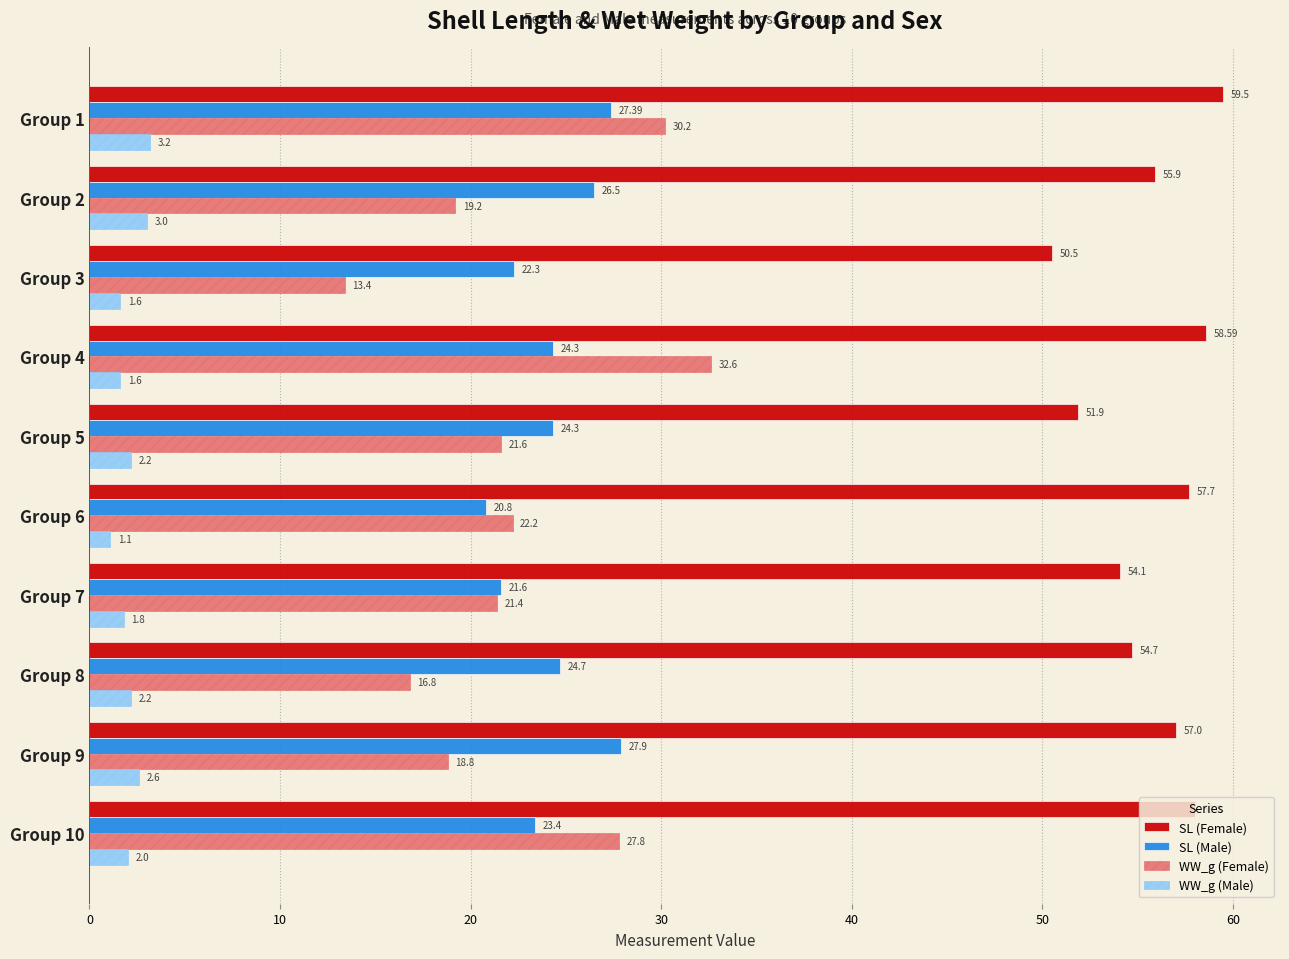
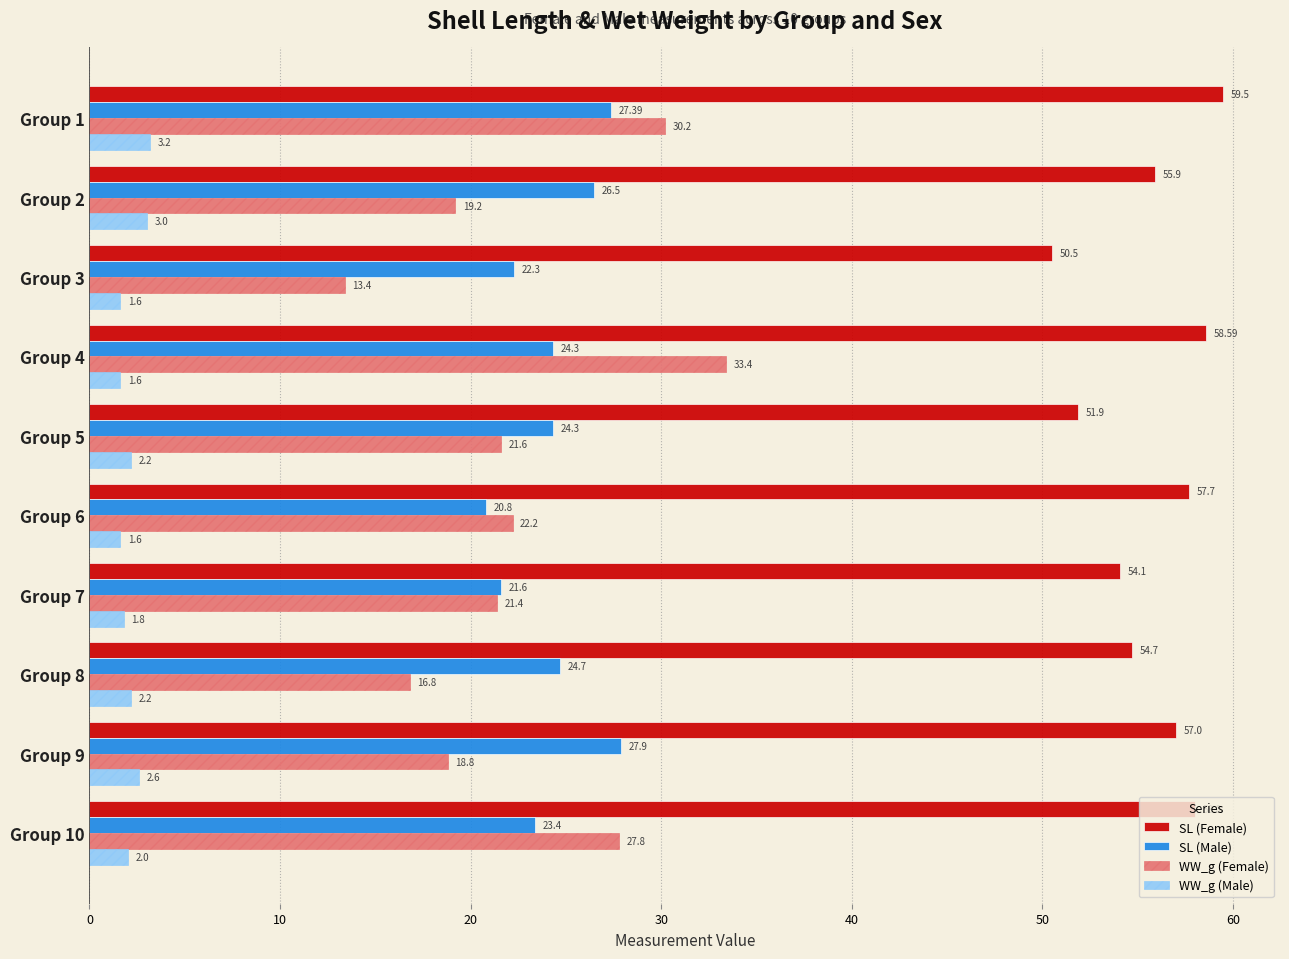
  {
    "SL (Female)": {
      "Group 1": 59.5,
      "Group 2": 55.9,
      "Group 3": 50.5,
      "Group 4": 58.59,
      "Group 5": 51.9,
      "Group 6": 57.7,
      "Group 7": 54.1,
      "Group 8": 54.7,
      "Group 9": 57.0
    },
    "SL (Male)": {
      "Group 1": 27.39,
      "Group 2": 26.5,
      "Group 3": 22.3,
      "Group 4": 24.3,
      "Group 5": 24.3,
      "Group 6": 20.8,
      "Group 7": 21.6,
      "Group 8": 24.7,
      "Group 9": 27.9,
      "Group 10": 23.4
    },
    "WW_g (Female)": {
      "Group 1": 30.2,
      "Group 2": 19.2,
      "Group 3": 13.4,
-     "Group 4": 32.6,
+     "Group 4": 33.4,
      "Group 5": 21.6,
      "Group 6": 22.2,
      "Group 7": 21.4,
      "Group 8": 16.8,
      "Group 9": 18.8,
      "Group 10": 27.8
    },
    "WW_g (Male)": {
      "Group 1": 3.2,
      "Group 2": 3.0,
      "Group 3": 1.6,
      "Group 4": 1.6,
      "Group 5": 2.2,
-     "Group 6": 1.1,
+     "Group 6": 1.6,
      "Group 7": 1.8,
      "Group 8": 2.2,
      "Group 9": 2.6,
      "Group 10": 2.0
    }
  }
